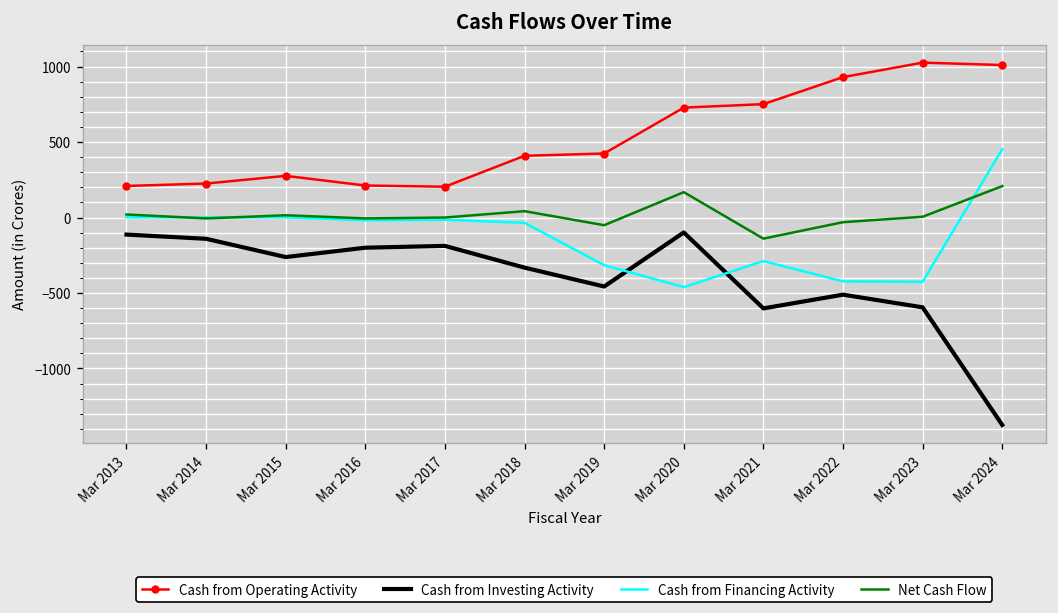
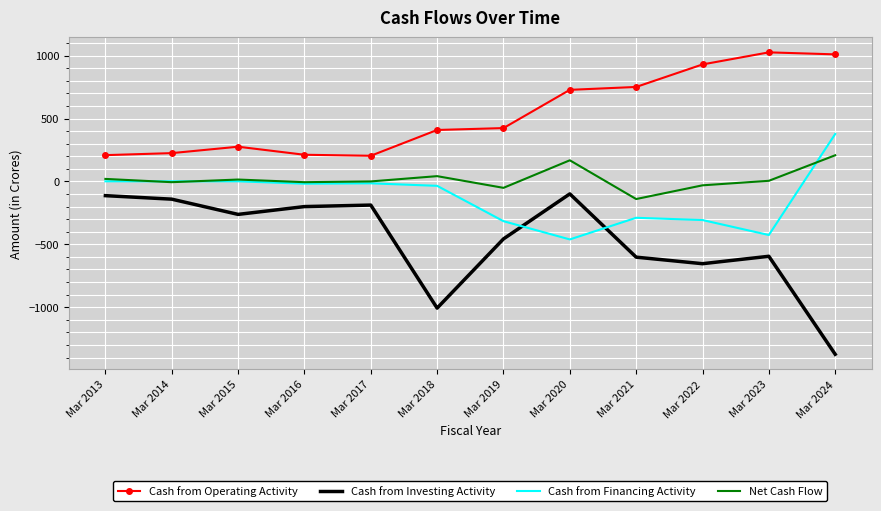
  {
    "Cash from Operating Activity": {
      "Mar 2013": 210,
      "Mar 2014": 230,
      "Mar 2015": 280,
      "Mar 2016": 210,
      "Mar 2017": 200,
      "Mar 2018": 410,
      "Mar 2019": 420,
      "Mar 2020": 730,
      "Mar 2021": 750,
      "Mar 2022": 930,
      "Mar 2023": 1030,
      "Mar 2024": 1010
    },
    "Cash from Investing Activity": {
      "Mar 2013": -110,
      "Mar 2014": -140,
      "Mar 2015": -260,
      "Mar 2016": -200,
      "Mar 2017": -190,
-     "Mar 2018": -330,
+     "Mar 2018": -1010,
      "Mar 2019": -460,
      "Mar 2020": -100,
      "Mar 2021": -600,
-     "Mar 2022": -510,
+     "Mar 2022": -650,
      "Mar 2023": -600,
      "Mar 2024": -1370
    },
    "Cash from Financing Activity": {
      "Mar 2018": -40,
      "Mar 2019": -320,
      "Mar 2020": -460,
      "Mar 2021": -290,
-     "Mar 2022": -420,
+     "Mar 2022": -310,
      "Mar 2023": -430,
-     "Mar 2024": 450
+     "Mar 2024": 380
    },
    "Net Cash Flow": {
      "Mar 2018": 40,
      "Mar 2019": -50,
      "Mar 2020": 170,
      "Mar 2021": -140,
      "Mar 2022": -30,
      "Mar 2023": 10,
      "Mar 2024": 210
    }
  }
